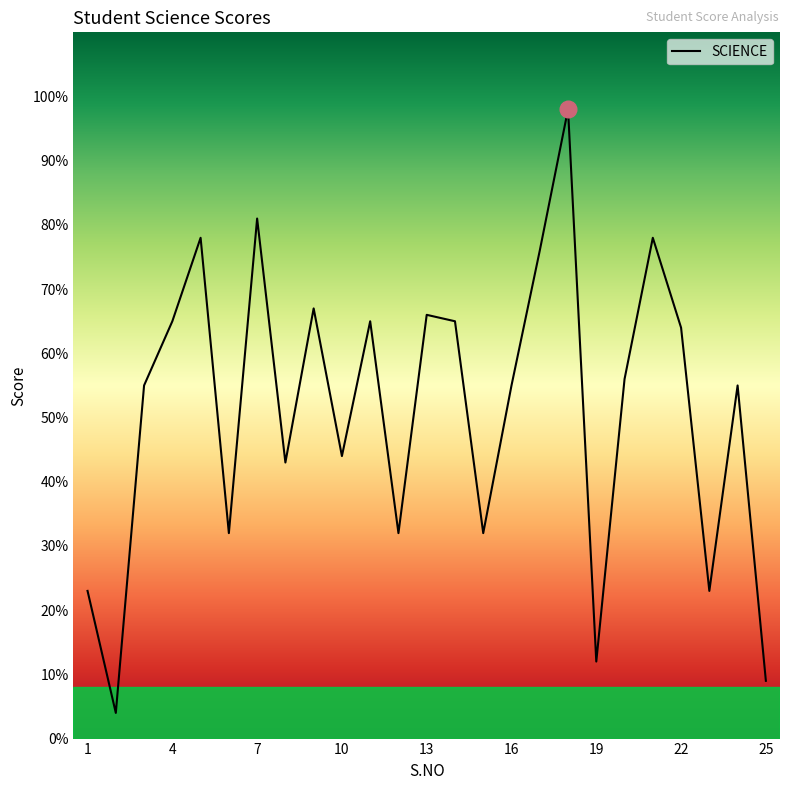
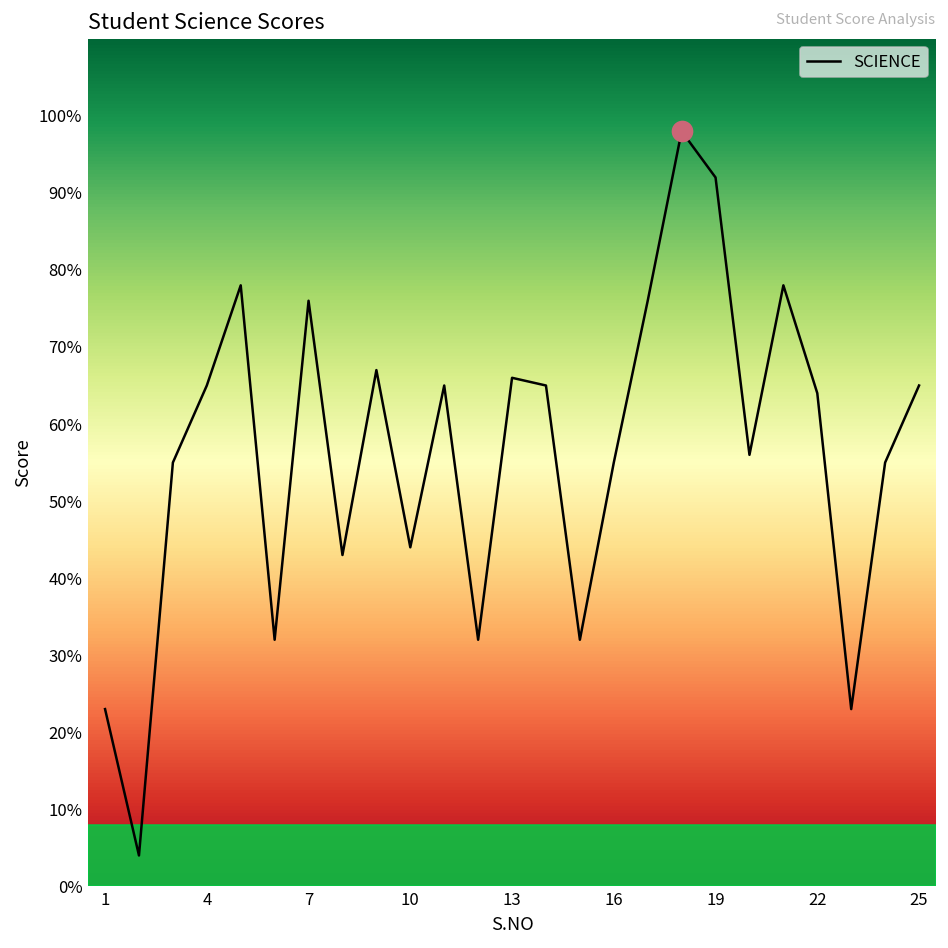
  {
    "SCIENCE": {
      "1": "23%",
      "4": "65%",
-     "7": "81%",
+     "7": "76%",
      "10": "44%",
      "13": "66%",
      "16": "55%",
-     "19": "12%",
+     "19": "92%",
      "22": "64%",
-     "25": "9%"
+     "25": "65%"
    }
  }
